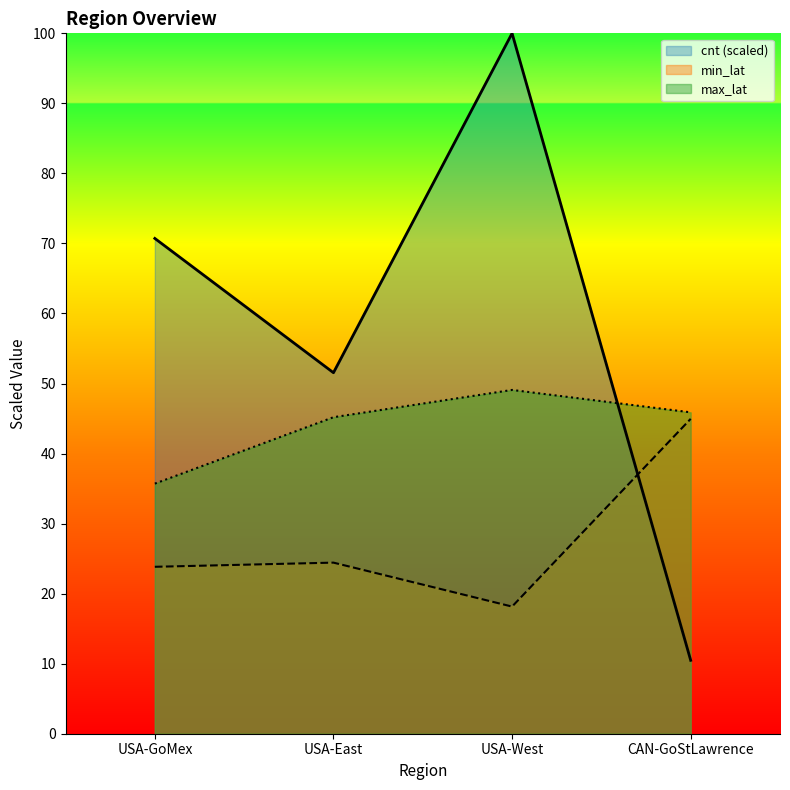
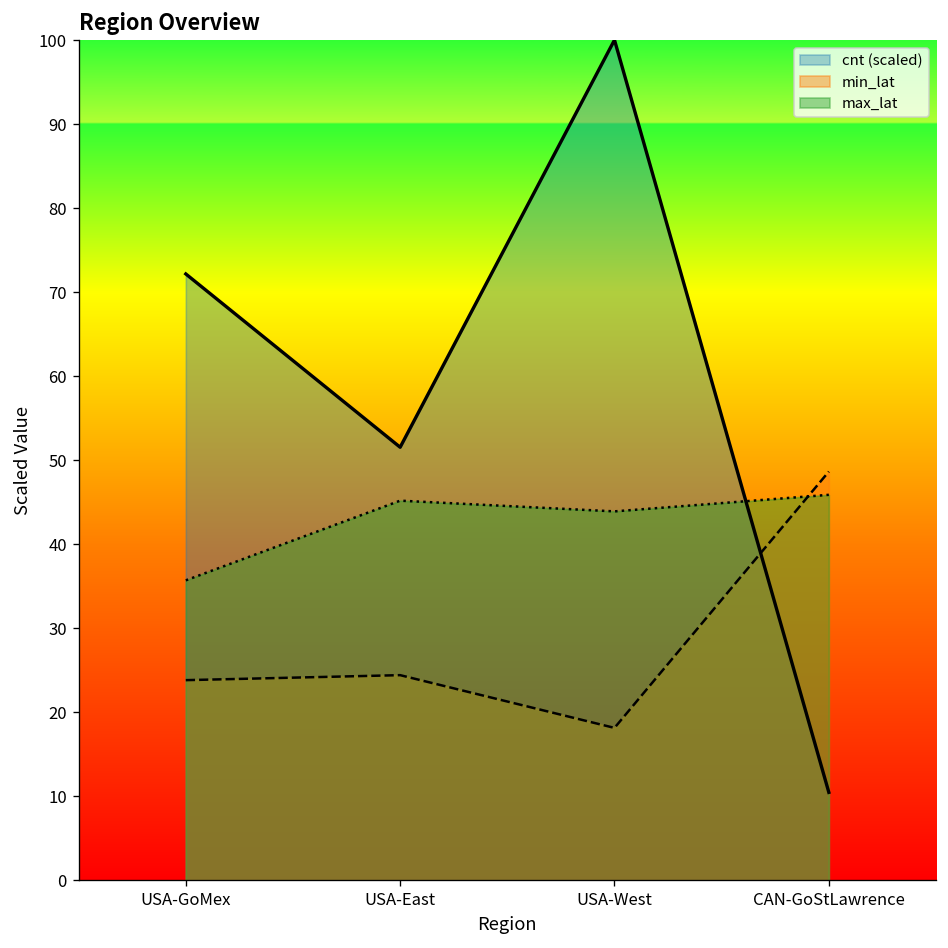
  {
    "cnt (scaled)": {
-     "USA-GoMex": 71,
+     "USA-GoMex": 72,
      "USA-East": 52,
      "USA-West": 100,
      "CAN-GoStLawrence": 10
    },
    "min_lat": {
      "USA-GoMex": 24,
      "USA-East": 24,
      "USA-West": 18,
-     "CAN-GoStLawrence": 45
+     "CAN-GoStLawrence": 49
    },
    "max_lat": {
      "USA-GoMex": 36,
      "USA-East": 45,
-     "USA-West": 49,
+     "USA-West": 44,
      "CAN-GoStLawrence": 46
    }
  }
